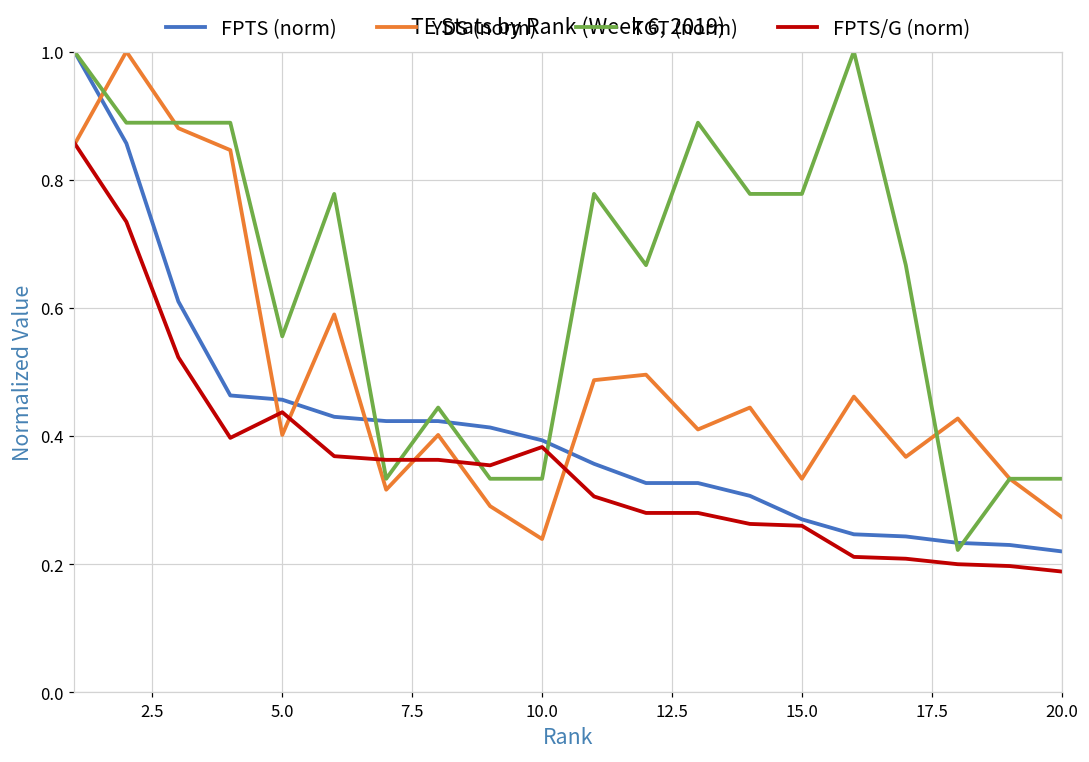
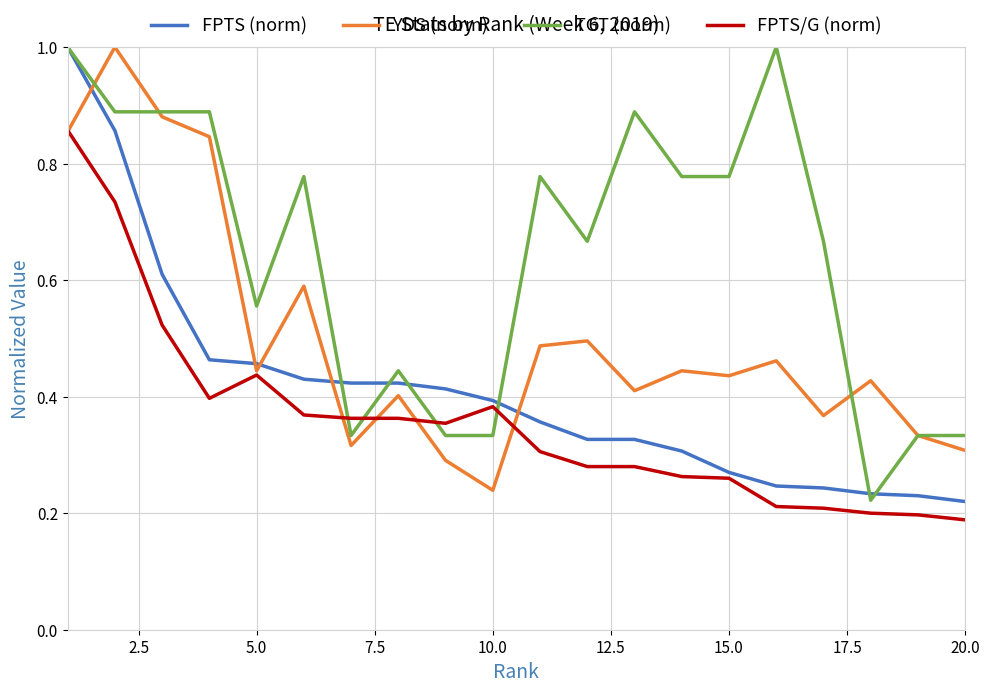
  {
    "FPTS (norm)": {
      "5.0": 0.46,
      "10.0": 0.39,
      "15.0": 0.27,
      "20.0": 0.22
    },
    "YDS (norm)": {
-     "5.0": 0.40,
+     "5.0": 0.44,
      "10.0": 0.24,
-     "15.0": 0.33,
-     "20.0": 0.27
+     "15.0": 0.44,
+     "20.0": 0.31
    },
    "TGT (norm)": {
      "5.0": 0.56,
      "10.0": 0.33,
      "15.0": 0.78,
      "20.0": 0.33
    },
    "FPTS/G (norm)": {
      "5.0": 0.44,
      "10.0": 0.38,
      "15.0": 0.26,
      "20.0": 0.19
    }
  }
